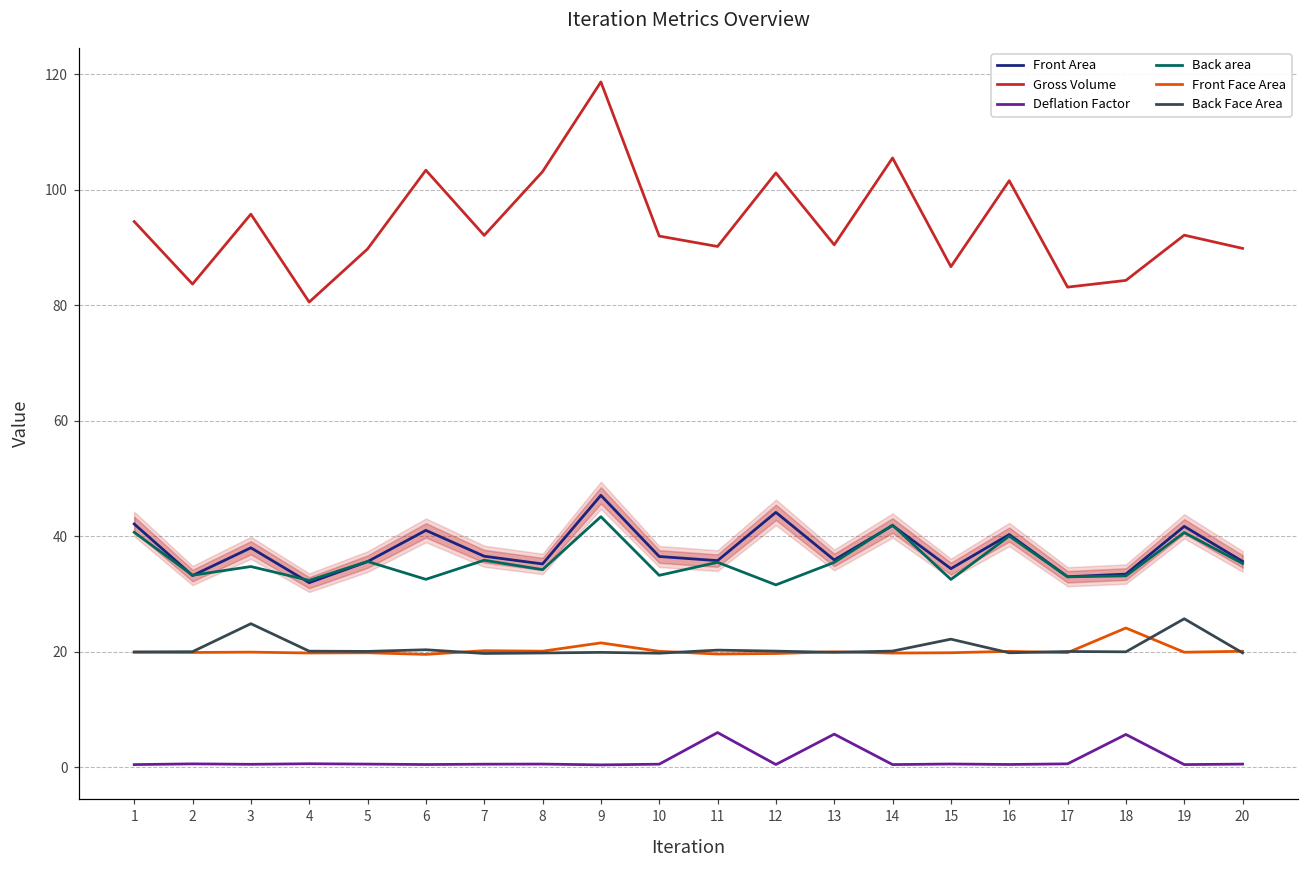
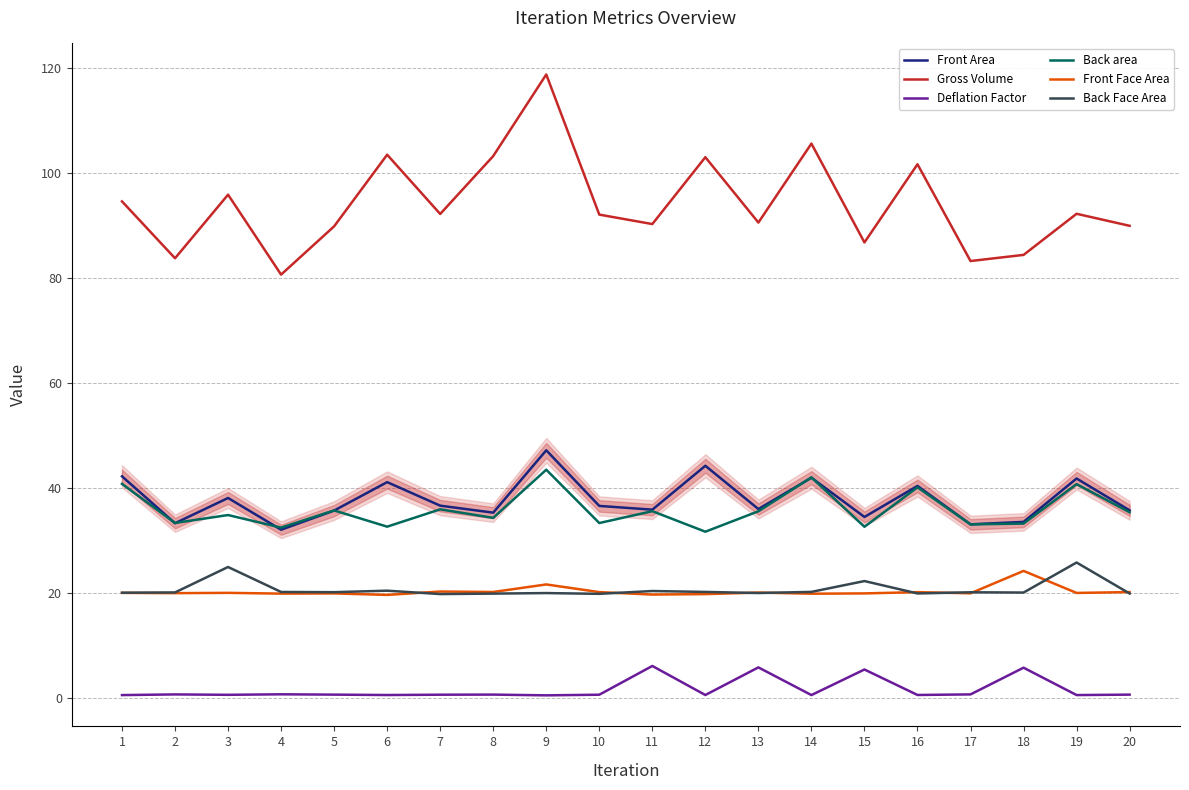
  {
    "Front Area": {
      "1": 42,
      "3": 38,
      "6": 41,
      "7": 37,
      "8": 35,
      "9": 47,
      "10": 37,
      "12": 44,
      "15": 34,
      "19": 42
    },
    "Deflation Factor": {
      "1": 0,
      "2": 1,
      "3": 1,
      "4": 1,
      "5": 1,
      "6": 0,
      "7": 1,
      "8": 1,
      "9": 0,
      "10": 1,
      "11": 6,
      "12": 0,
      "13": 6,
      "14": 0,
-     "15": 1,
+     "15": 5,
      "16": 0,
      "17": 1,
      "18": 6,
      "19": 0,
      "20": 1
    },
    "Back area": {
      "1": 41,
      "3": 35,
      "6": 33,
      "7": 36,
      "8": 34,
      "9": 43,
      "10": 33,
      "12": 32,
      "15": 33,
      "19": 41
    },
    "Front Face Area": {
      "3": 20,
      "6": 20,
      "7": 20,
      "9": 22,
      "11": 20,
      "15": 20,
      "18": 24,
      "19": 20
    },
    "Back Face Area": {
      "3": 25,
      "6": 20,
      "7": 20,
      "9": 20,
      "11": 20,
      "15": 22,
      "18": 20,
      "19": 26
    }
  }
